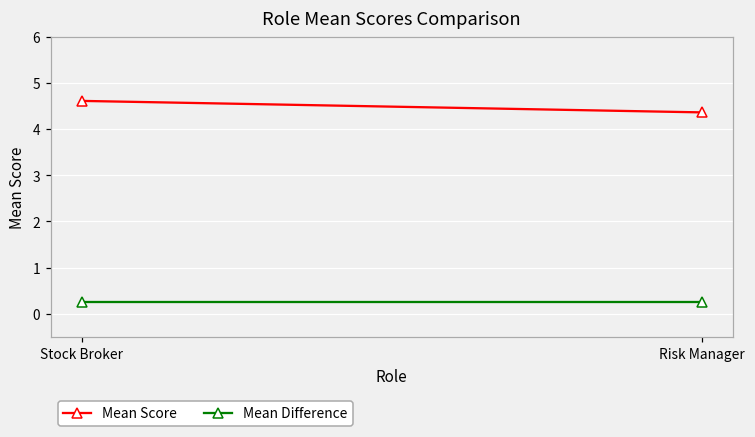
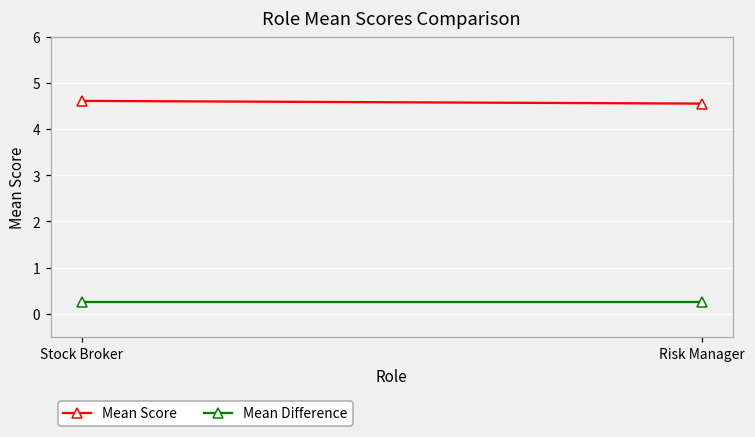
  {
    "Mean Score": {
      "Stock Broker": 4.6,
-     "Risk Manager": 4.4
+     "Risk Manager": 4.6
    },
    "Mean Difference": {
      "Stock Broker": 0.2,
      "Risk Manager": 0.2
    }
  }
